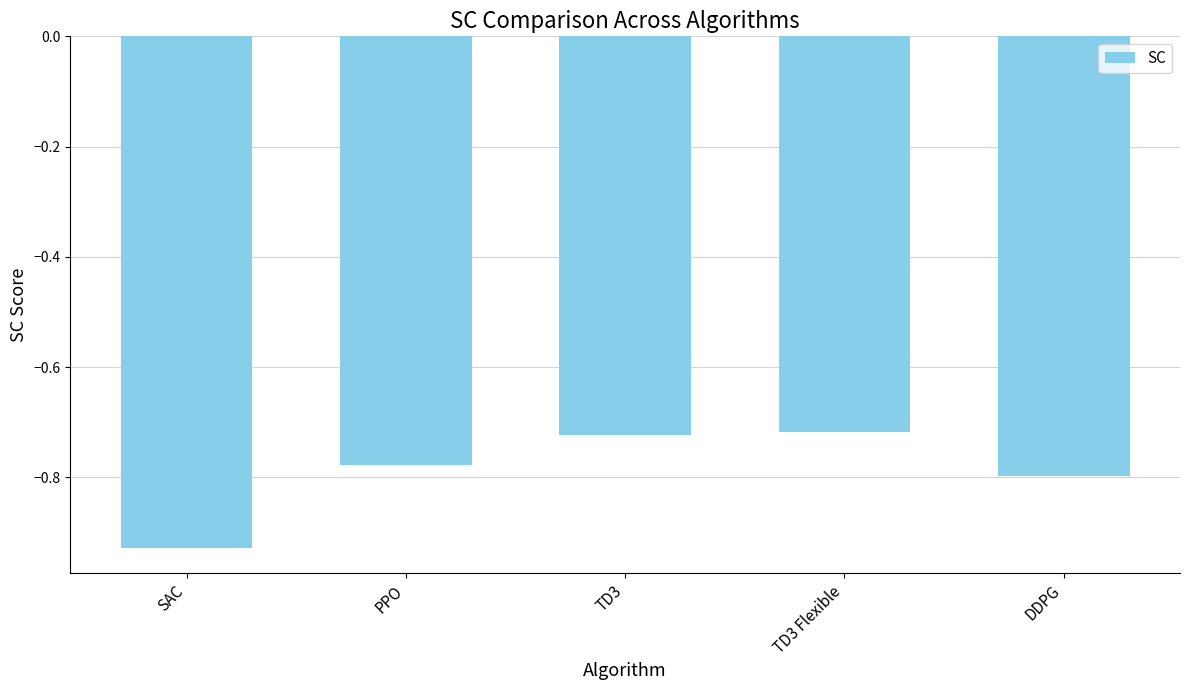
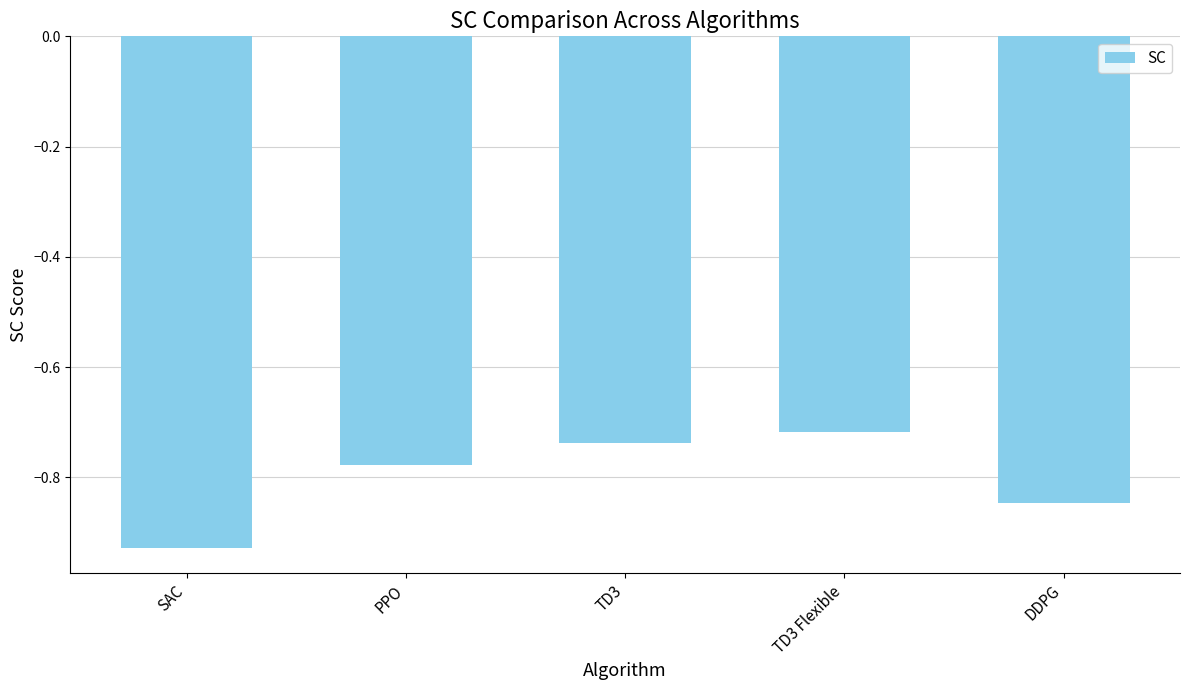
  {
    "SAC": -0.93,
    "PPO": -0.78,
-   "TD3": -0.72,
+   "TD3": -0.74,
    "TD3 Flexible": -0.72,
-   "DDPG": -0.80
+   "DDPG": -0.85
  }
